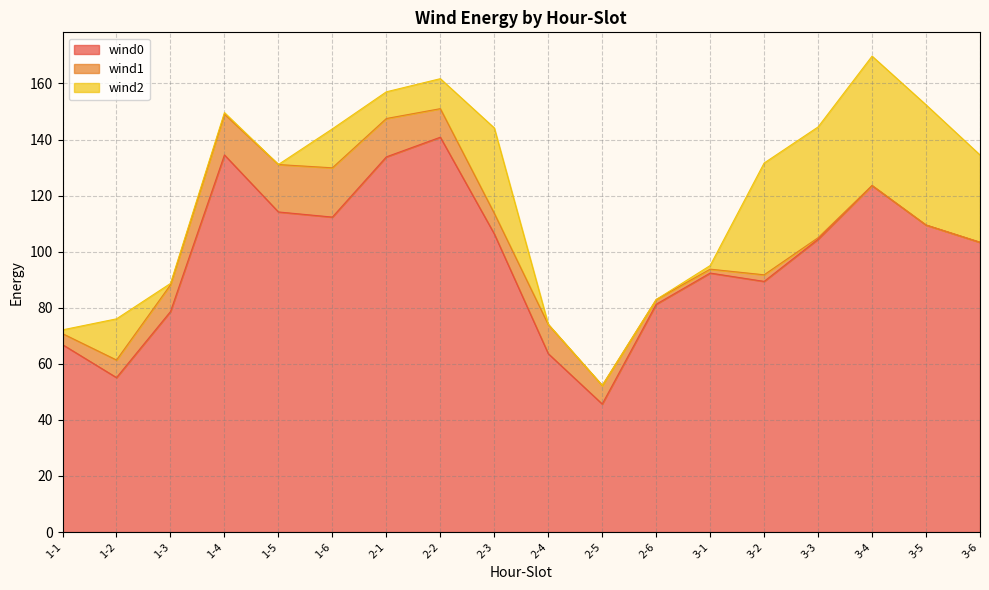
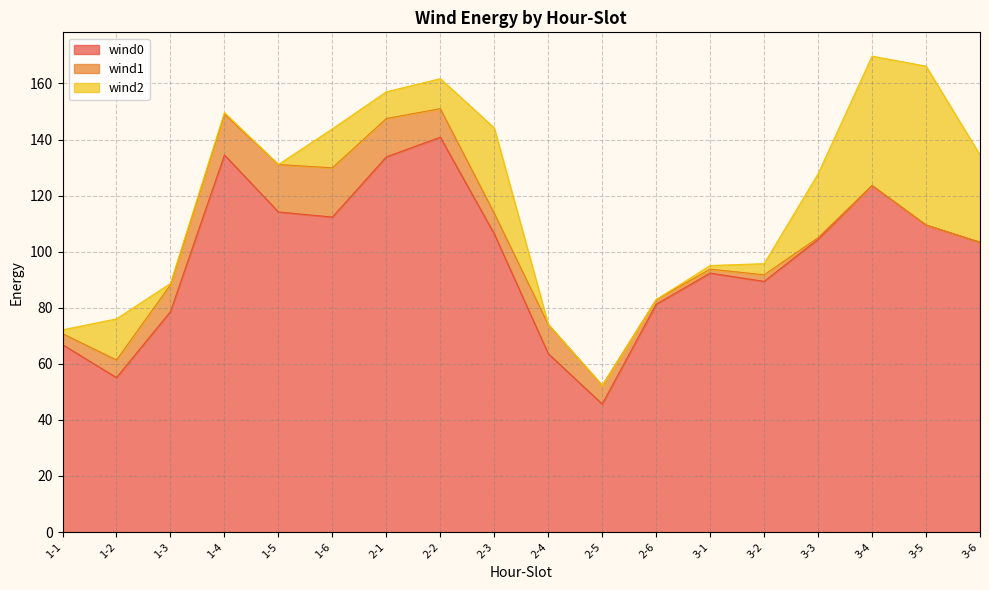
  {
    "wind2": {
      "1-1": 1,
      "1-2": 15,
      "1-6": 14,
      "2-1": 10,
      "2-2": 11,
      "2-3": 30,
      "3-1": 1,
-     "3-2": 40,
-     "3-3": 39,
+     "3-2": 4,
+     "3-3": 23,
      "3-4": 46,
-     "3-5": 43,
+     "3-5": 57,
      "3-6": 31
    }
  }
